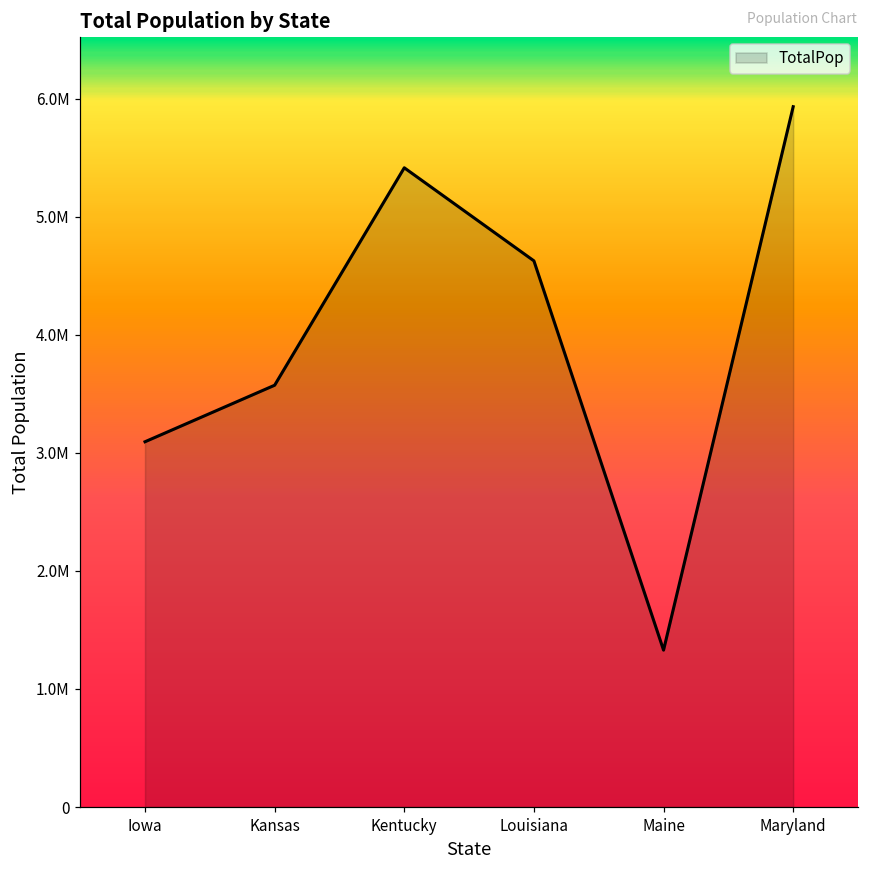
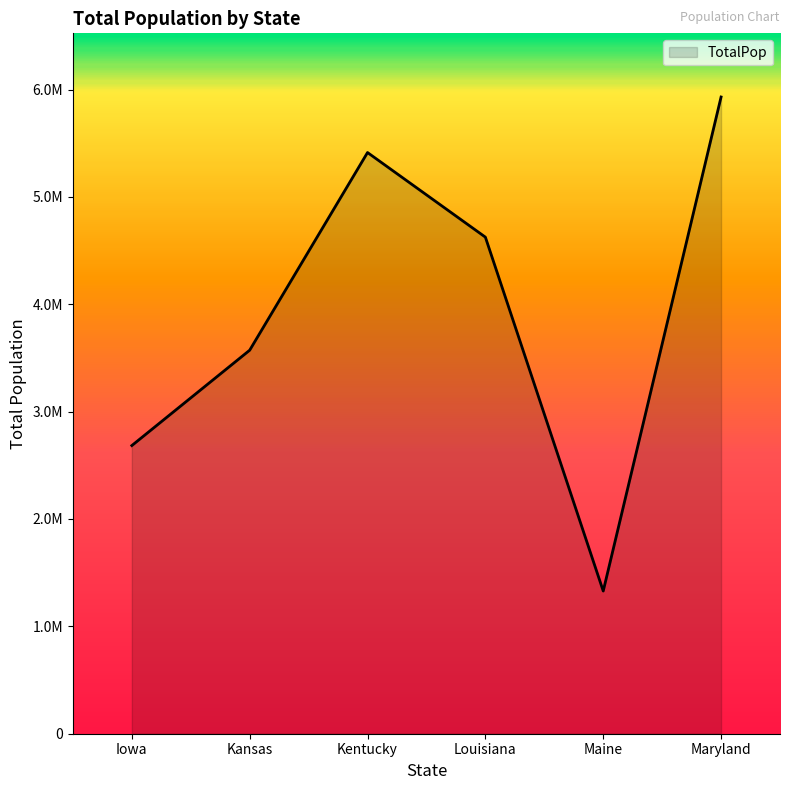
  {
-   "Iowa": 3090000,
+   "Iowa": 2680000,
    "Kansas": 3570000,
    "Kentucky": 5410000,
    "Louisiana": 4630000,
    "Maine": 1330000,
    "Maryland": 5930000
  }
